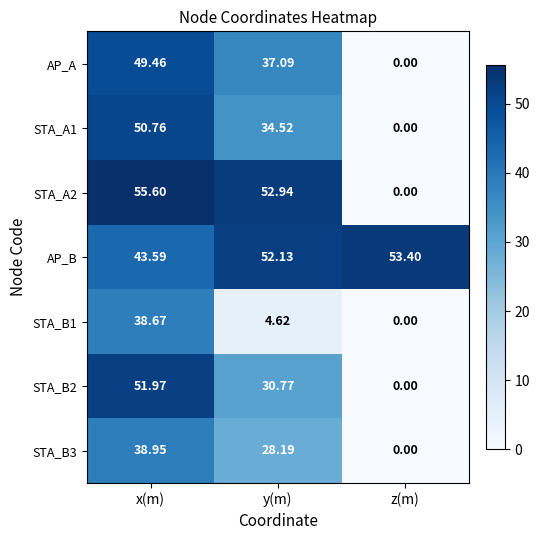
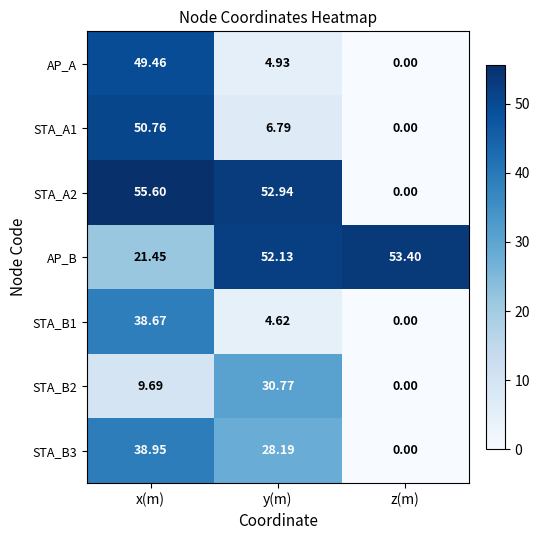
  {
    "AP_A": {
      "x(m)": 49.46,
-     "y(m)": 37.09,
+     "y(m)": 4.93,
      "z(m)": 0.00
    },
    "STA_A1": {
      "x(m)": 50.76,
-     "y(m)": 34.52,
+     "y(m)": 6.79,
      "z(m)": 0.00
    },
    "STA_A2": {
      "x(m)": 55.60,
      "y(m)": 52.94,
      "z(m)": 0.00
    },
    "AP_B": {
-     "x(m)": 43.59,
+     "x(m)": 21.45,
      "y(m)": 52.13,
      "z(m)": 53.40
    },
    "STA_B1": {
      "x(m)": 38.67,
      "y(m)": 4.62,
      "z(m)": 0.00
    },
    "STA_B2": {
-     "x(m)": 51.97,
+     "x(m)": 9.69,
      "y(m)": 30.77,
      "z(m)": 0.00
    },
    "STA_B3": {
      "x(m)": 38.95,
      "y(m)": 28.19,
      "z(m)": 0.00
    }
  }
